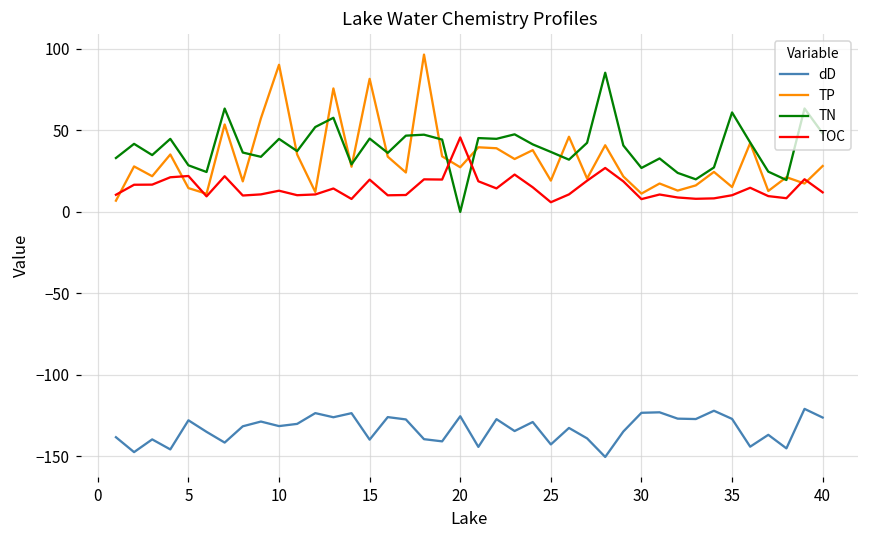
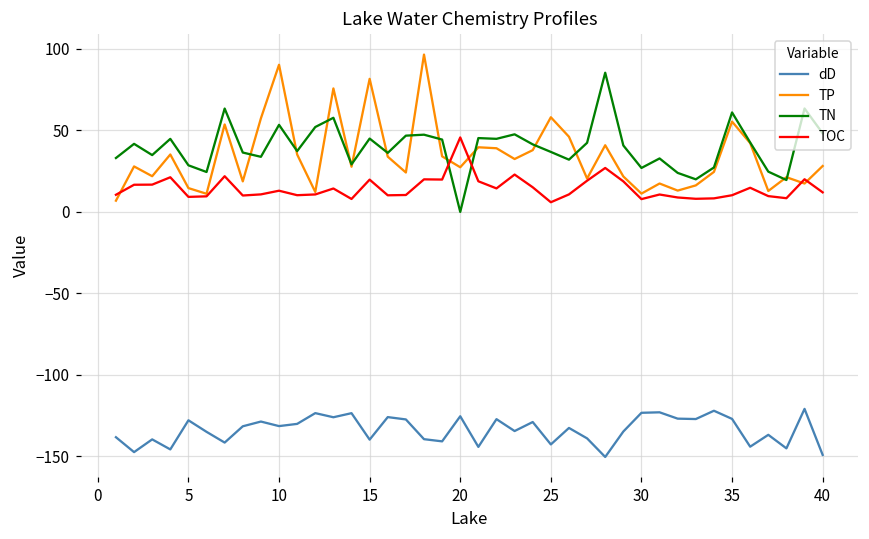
  {
    "dD": {
      "5": -128,
      "10": -131,
      "15": -140,
      "20": -125,
      "25": -143,
      "30": -123,
      "35": -127,
-     "40": -126
+     "40": -149
    },
    "TP": {
      "5": 15,
      "10": 90,
      "15": 82,
      "20": 27,
-     "25": 19,
+     "25": 58,
      "30": 11,
-     "35": 15,
+     "35": 55,
      "40": 28
    },
    "TN": {
      "5": 29,
-     "10": 45,
+     "10": 53,
      "15": 45,
      "20": 0,
      "25": 37,
      "30": 27,
      "35": 61
    },
    "TOC": {
-     "5": 22,
+     "5": 9,
      "10": 13,
      "15": 20,
      "20": 46,
      "25": 6,
      "30": 8,
      "35": 10,
      "40": 12
    }
  }
